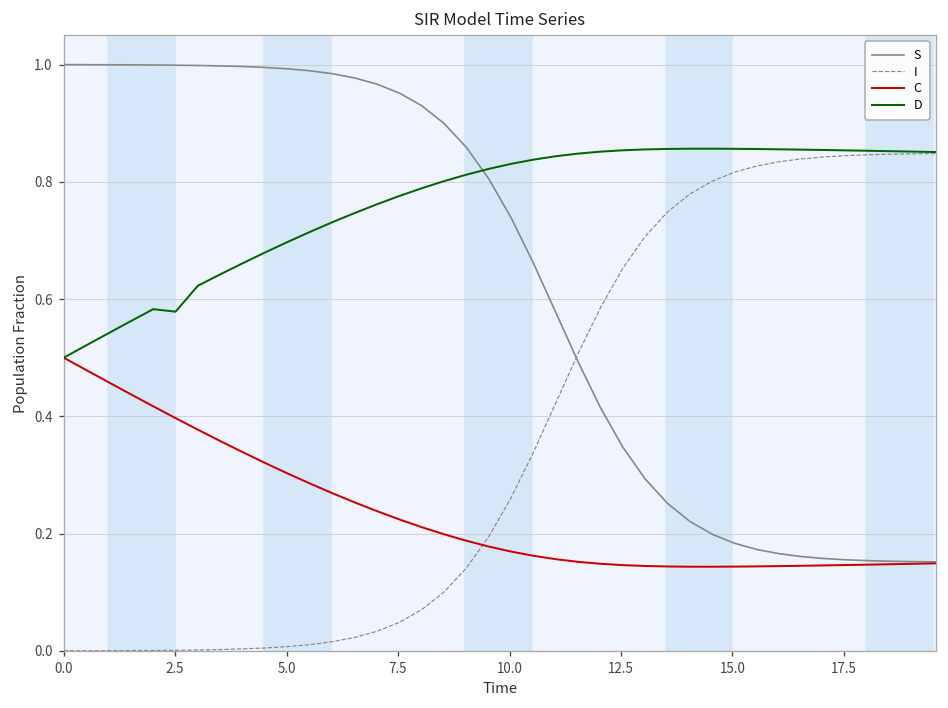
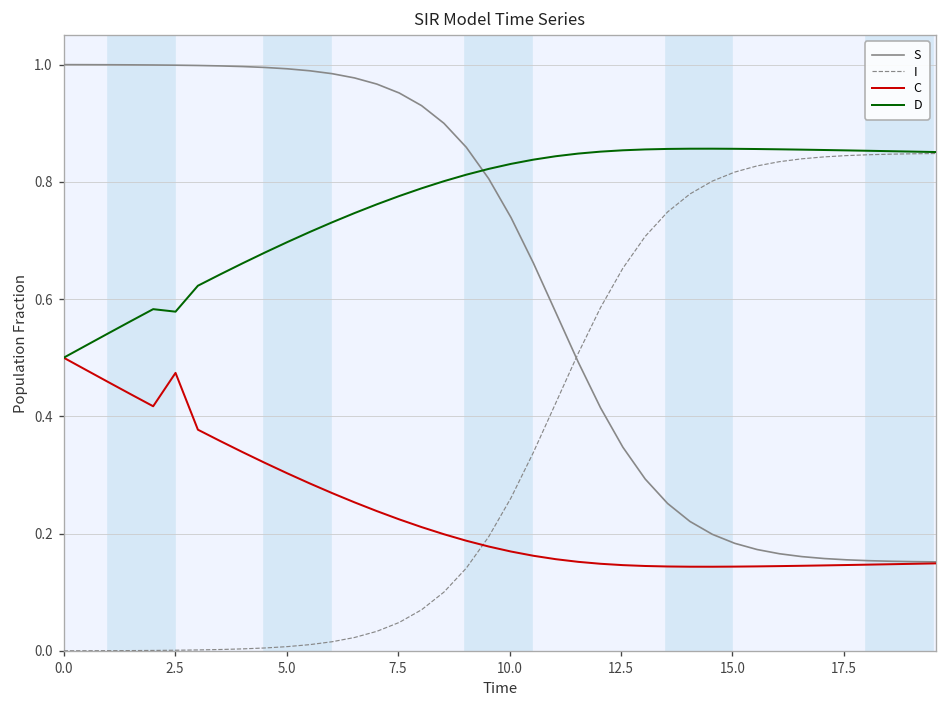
  {
    "C": {
-     "2.5": 0.40
+     "2.5": 0.47
    },
    "D": {
      "2.5": 0.58
    }
  }
